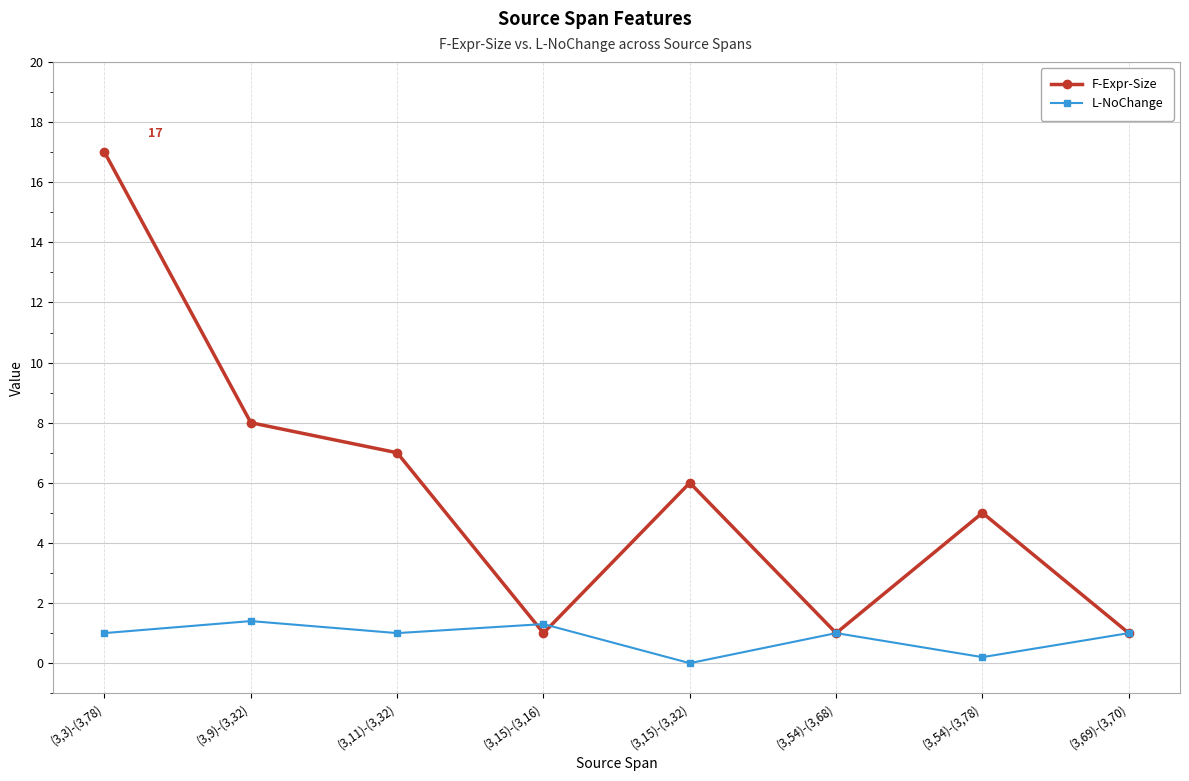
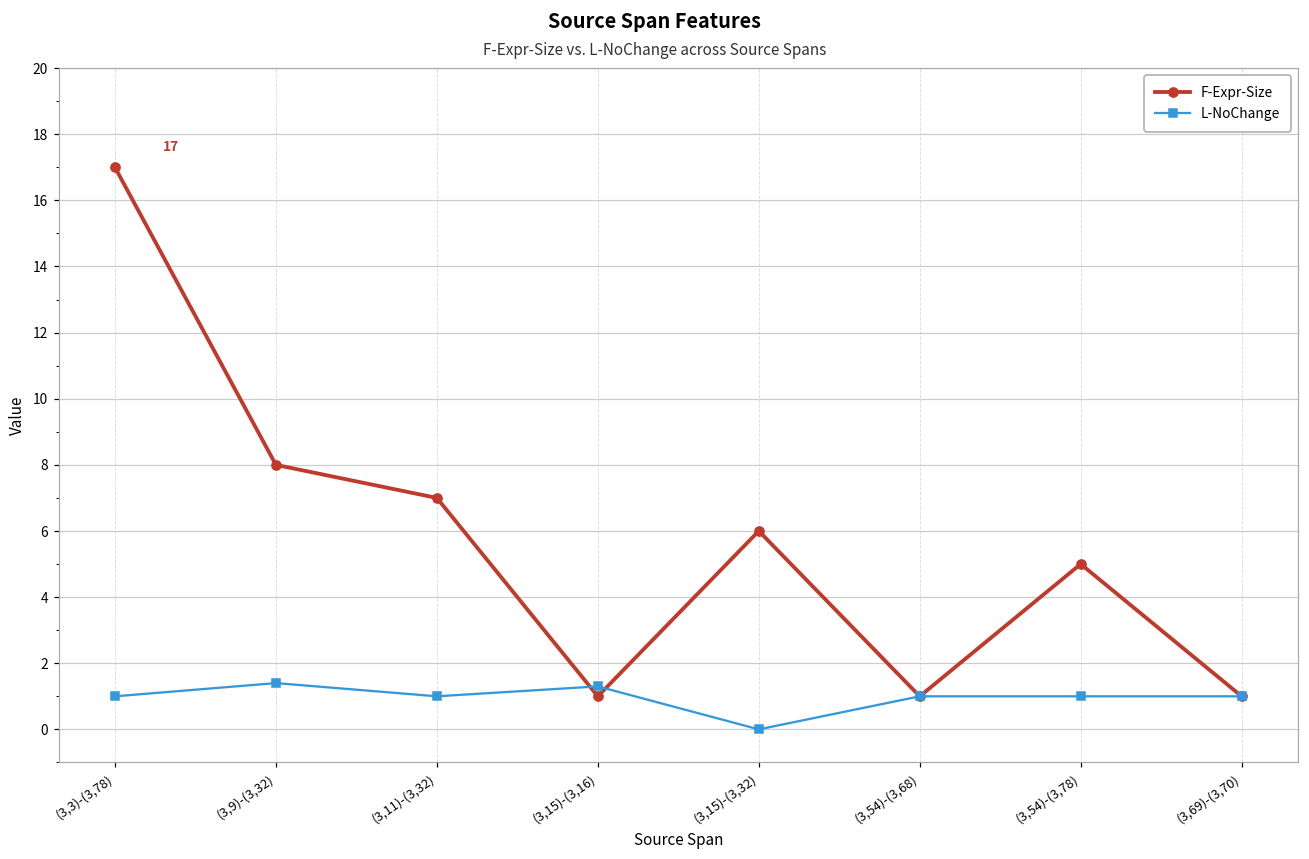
  {
    "F-Expr-Size": {
      "(3,3)-(3,78)": 17.0,
      "(3,9)-(3,32)": 8.0,
      "(3,11)-(3,32)": 7.0,
      "(3,15)-(3,16)": 1.0,
      "(3,15)-(3,32)": 6.0,
      "(3,54)-(3,78)": 5.0
    },
    "L-NoChange": {
      "(3,3)-(3,78)": 1.0,
      "(3,9)-(3,32)": 1.4,
      "(3,11)-(3,32)": 1.0,
      "(3,15)-(3,16)": 1.3,
      "(3,15)-(3,32)": 0.0,
-     "(3,54)-(3,78)": 0.2
+     "(3,54)-(3,78)": 1.0
    }
  }
